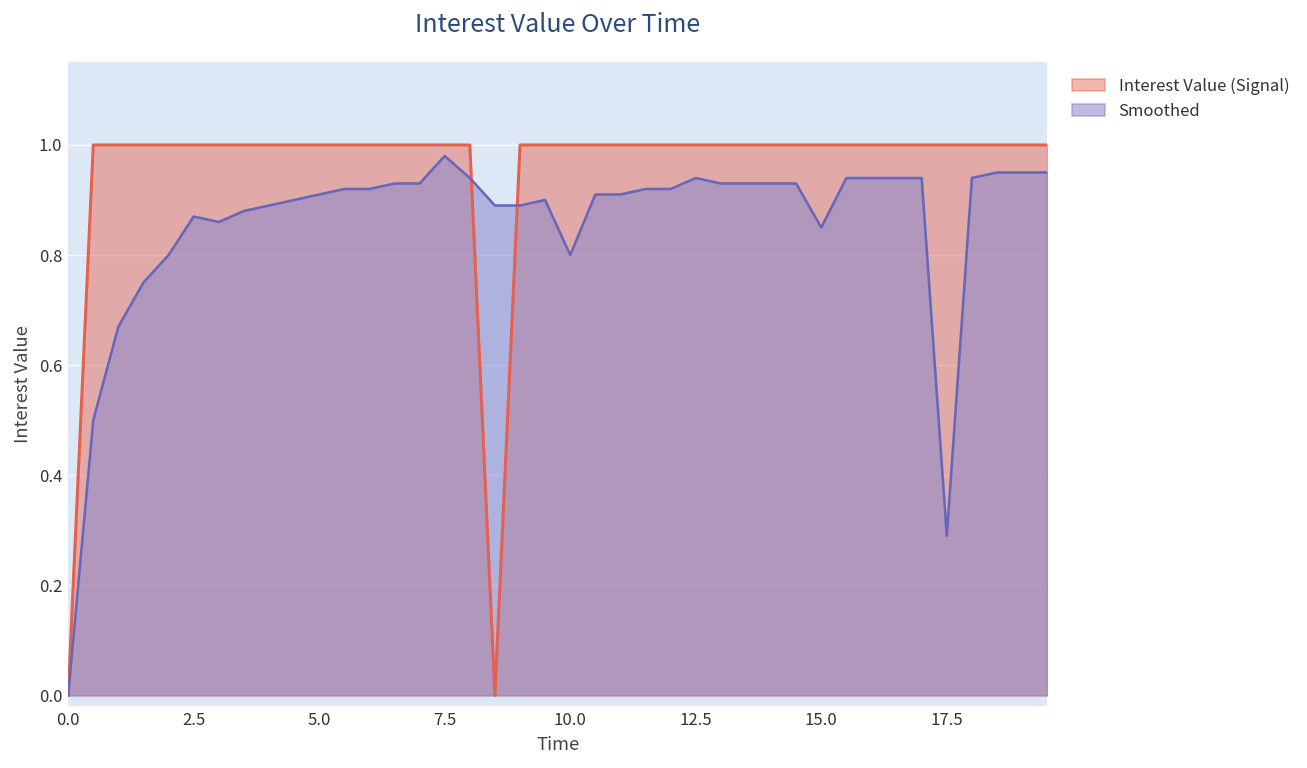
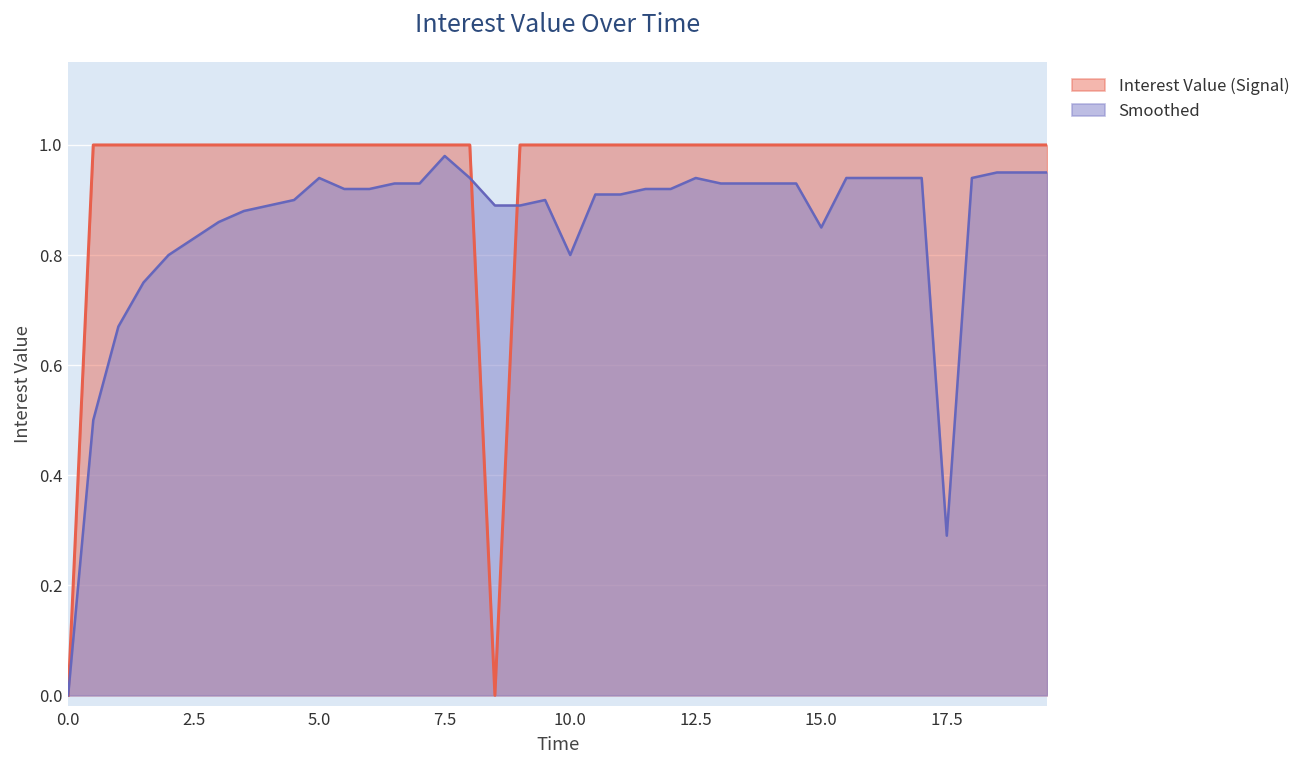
  {
    "Interest Value (Signal)": {
      "2.5": 1.00,
      "5.0": 1.00,
      "7.5": 1.00,
      "10.0": 1.00,
      "12.5": 1.00,
      "15.0": 1.00,
      "17.5": 1.00
    },
    "Smoothed": {
-     "2.5": 0.87,
-     "5.0": 0.91,
+     "2.5": 0.83,
+     "5.0": 0.94,
      "7.5": 0.98,
      "10.0": 0.80,
      "12.5": 0.94,
      "15.0": 0.85,
      "17.5": 0.29
    }
  }
